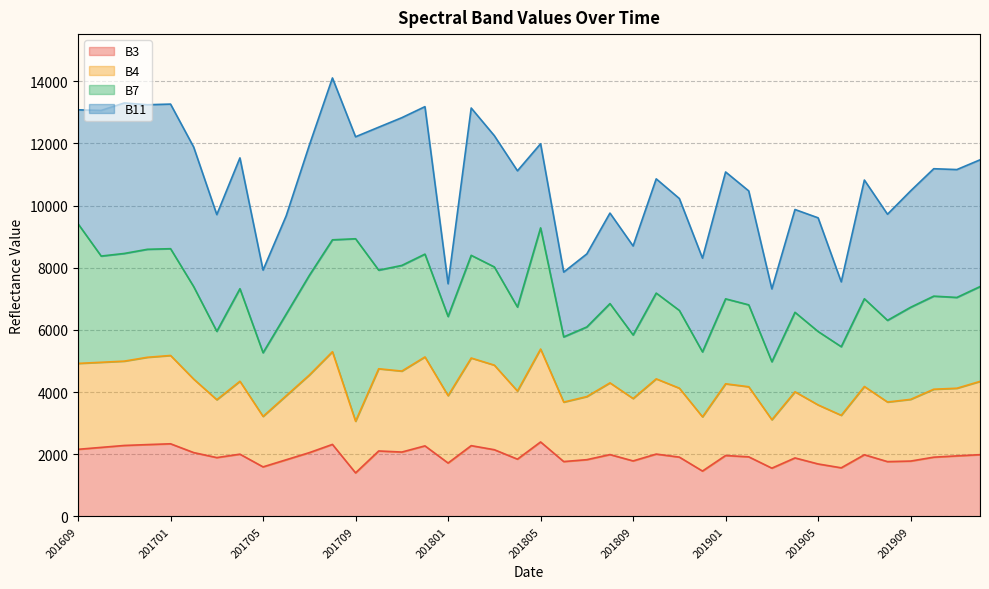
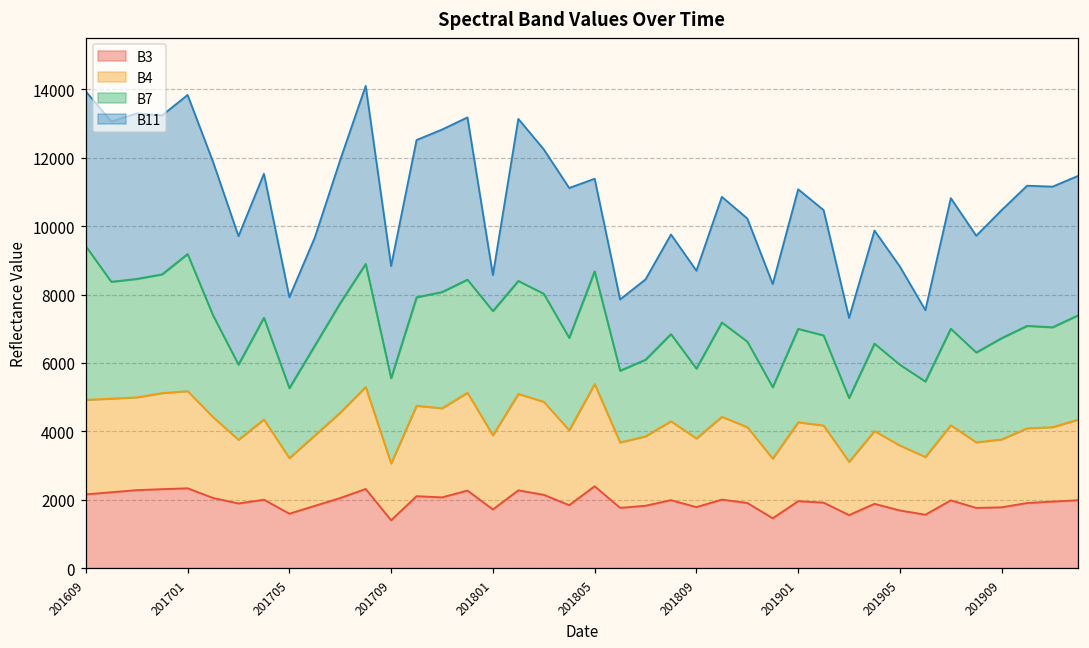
  {
    "B7": {
      "201609": 4500,
-     "201701": 3400,
+     "201701": 4000,
      "201705": 2000,
-     "201709": 5900,
-     "201801": 2500,
-     "201805": 3900,
+     "201709": 2500,
+     "201801": 3600,
+     "201805": 3300,
      "201809": 2000,
      "201901": 2700,
      "201905": 2400,
      "201909": 3000
    },
    "B11": {
-     "201609": 3700,
+     "201609": 4500,
      "201701": 4700,
      "201705": 2700,
      "201709": 3300,
      "201801": 1100,
      "201805": 2700,
      "201809": 2900,
      "201901": 4100,
-     "201905": 3700,
+     "201905": 2900,
      "201909": 3700
    }
  }
